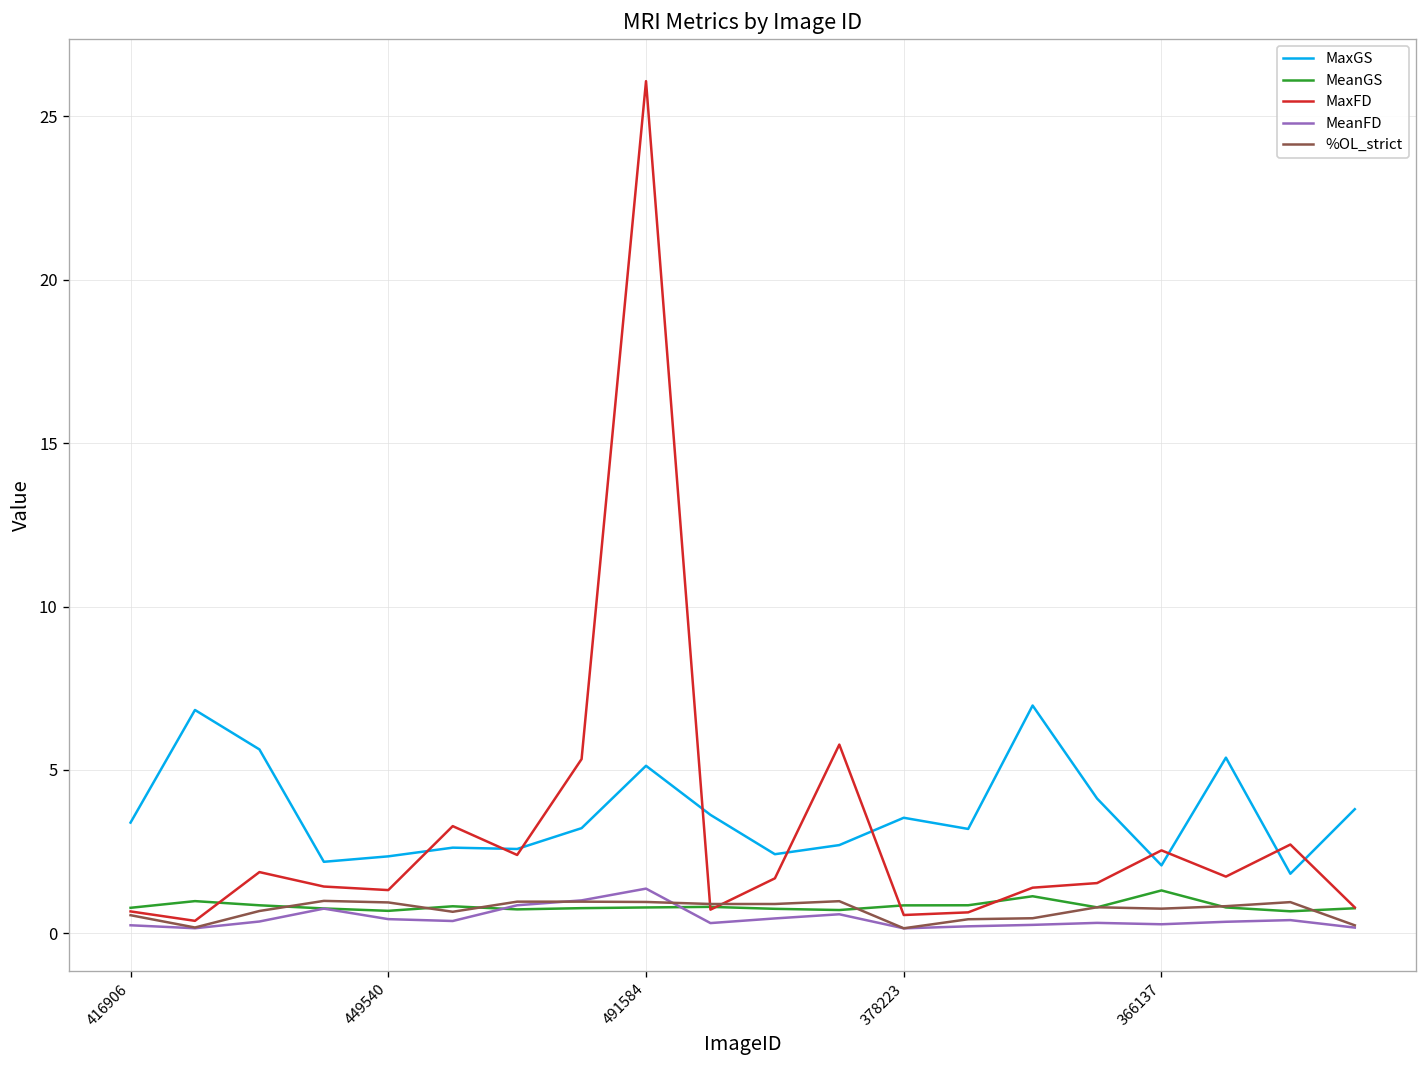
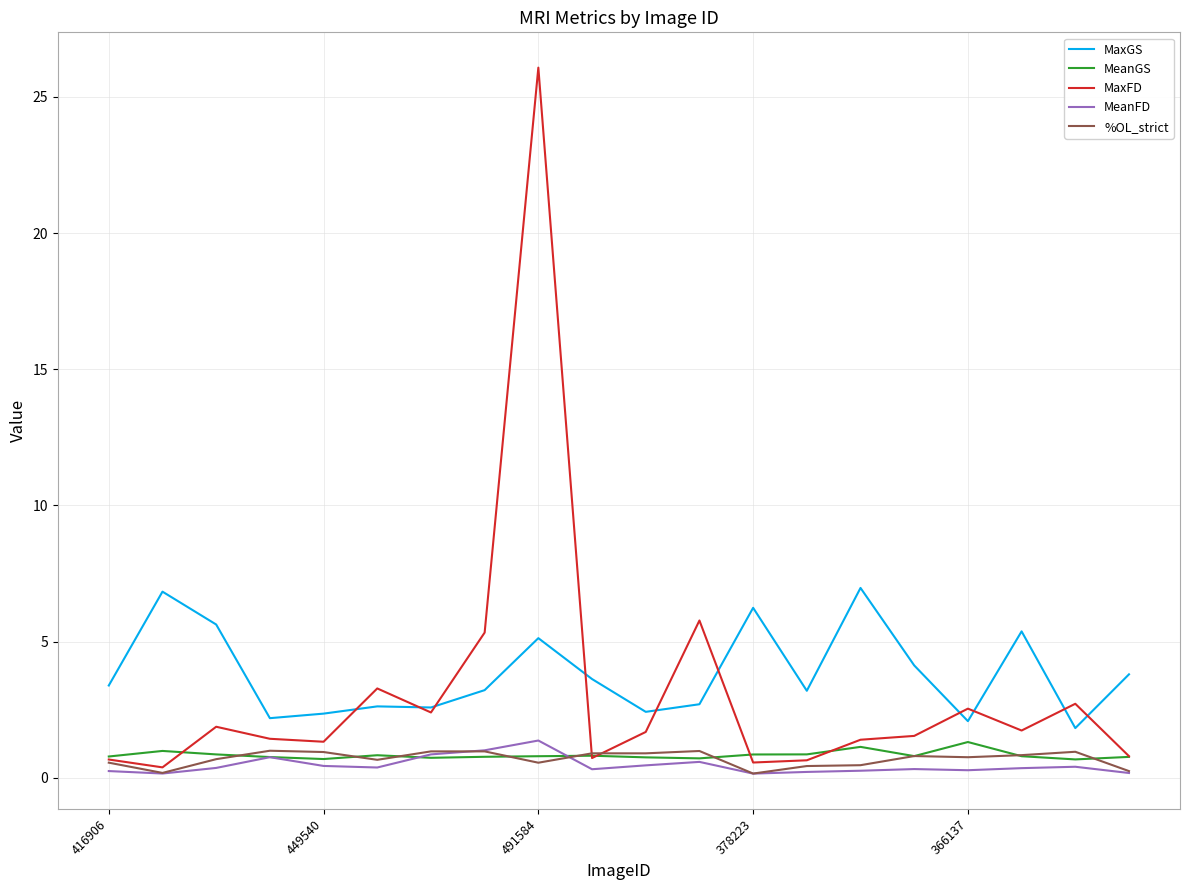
  {
    "MaxGS": {
      "416906": 3.4,
      "449540": 2.4,
      "491584": 5.1,
-     "378223": 3.5,
+     "378223": 6.2,
      "366137": 2.1
    },
    "MeanGS": {
      "416906": 0.8,
      "449540": 0.7,
      "491584": 0.8,
      "378223": 0.9,
      "366137": 1.3
    },
    "MaxFD": {
      "416906": 0.7,
      "449540": 1.3,
      "491584": 26.1,
      "378223": 0.6,
      "366137": 2.5
    },
    "MeanFD": {
      "416906": 0.2,
      "449540": 0.4,
      "491584": 1.4,
      "366137": 0.3
    },
    "%OL_strict": {
      "416906": 0.6,
      "449540": 0.9,
-     "491584": 1.0,
+     "491584": 0.6,
      "366137": 0.8
    }
  }
